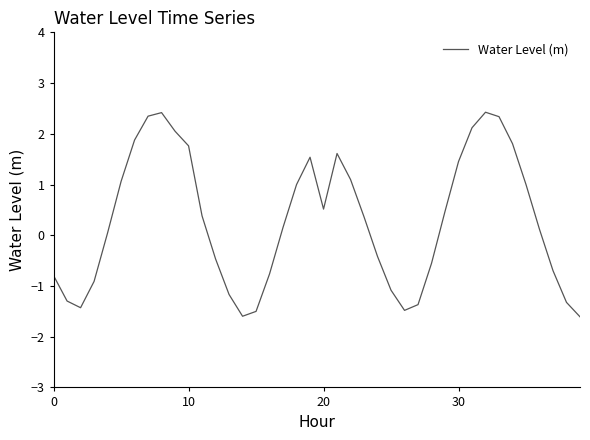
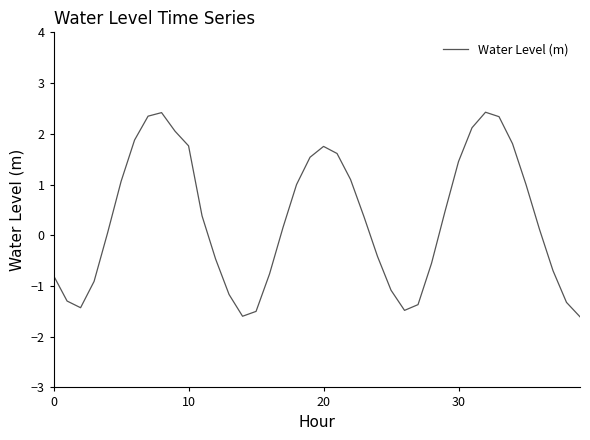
  {
    "0": -0.8,
    "10": 1.8,
-   "20": 0.5,
+   "20": 1.8,
    "30": 1.5
  }
